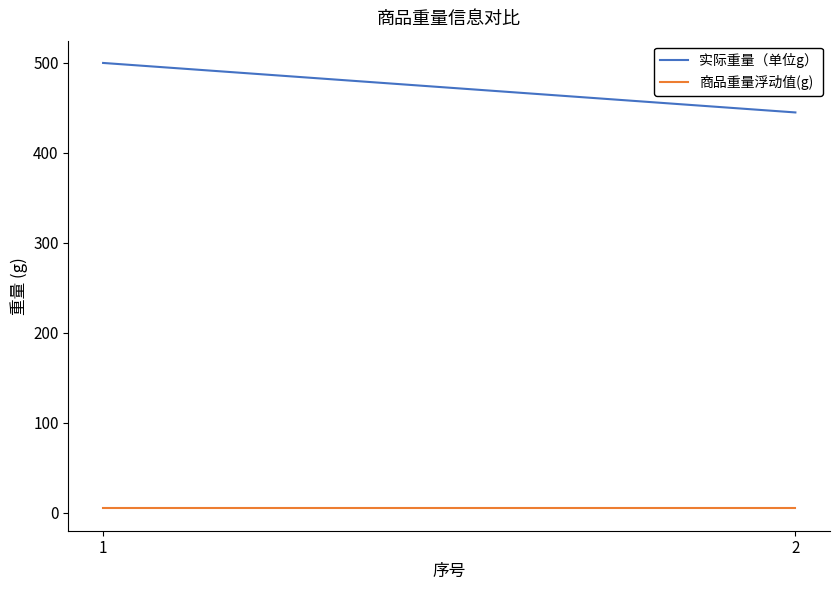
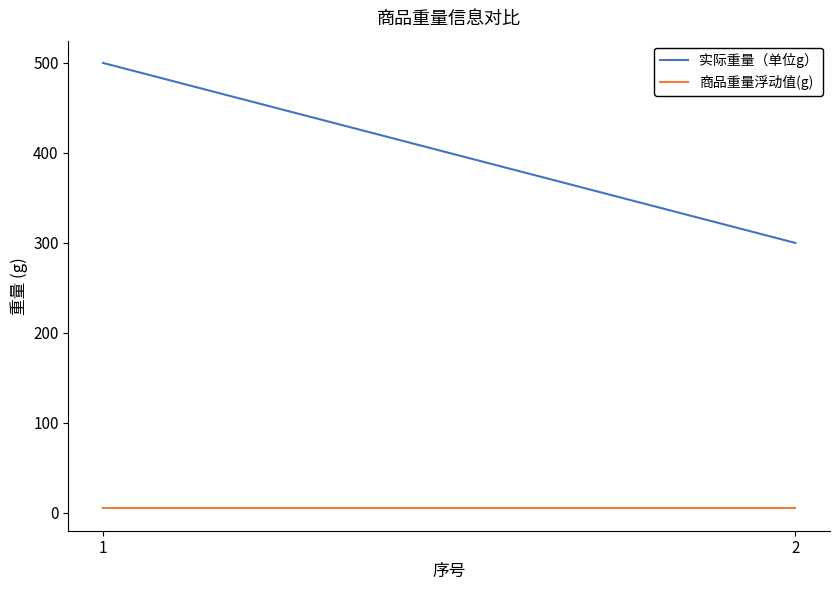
  {
    "实际重量（单位g）": {
      "1": 500,
-     "2": 450
+     "2": 300
    },
    "商品重量浮动值(g)": {
      "1": 10,
      "2": 10
    }
  }
